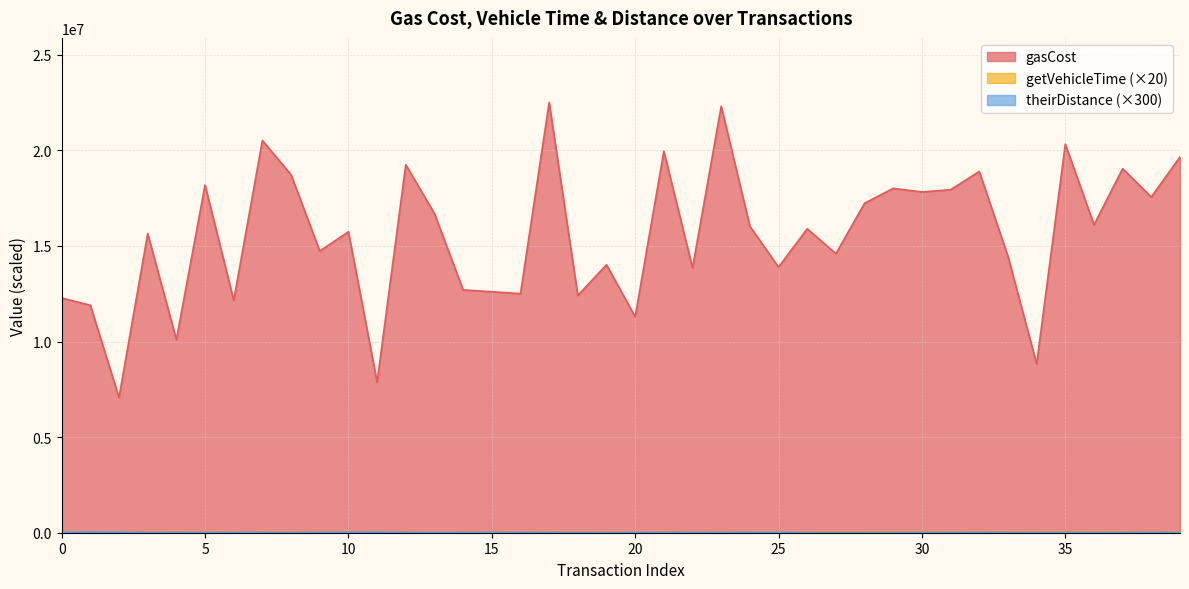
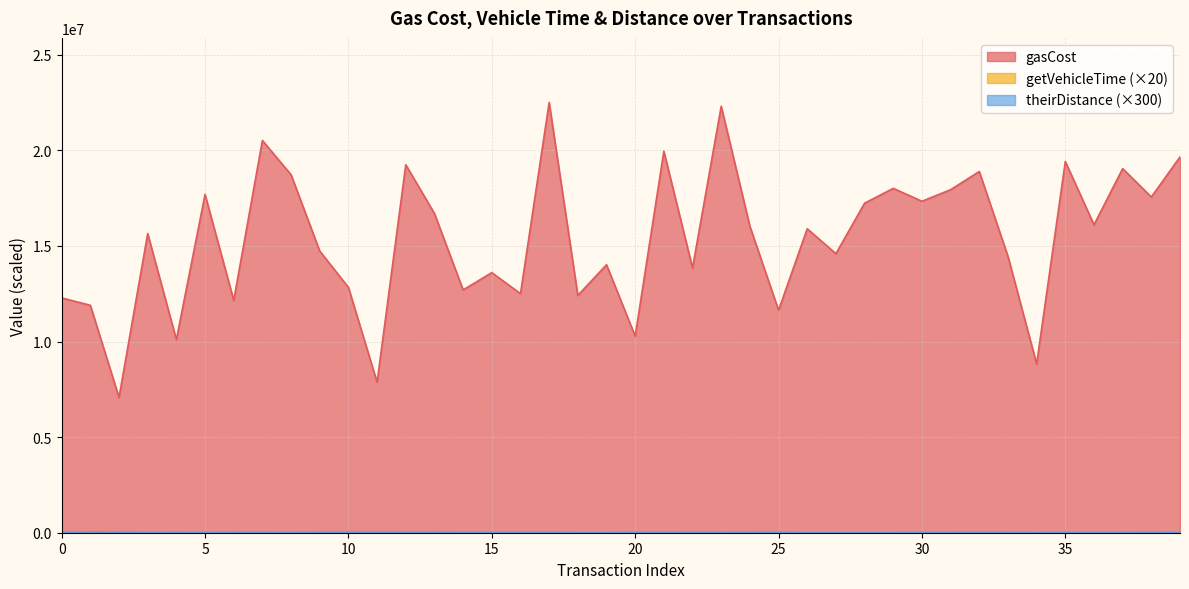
  {
    "gasCost": {
      "0": 12300000,
-     "5": 18200000,
-     "10": 15700000,
-     "15": 12600000,
-     "20": 11300000,
-     "25": 13900000,
-     "30": 17800000,
-     "35": 20300000
+     "5": 17700000,
+     "10": 12800000,
+     "15": 13600000,
+     "20": 10300000,
+     "25": 11600000,
+     "30": 17300000,
+     "35": 19400000
    }
  }
